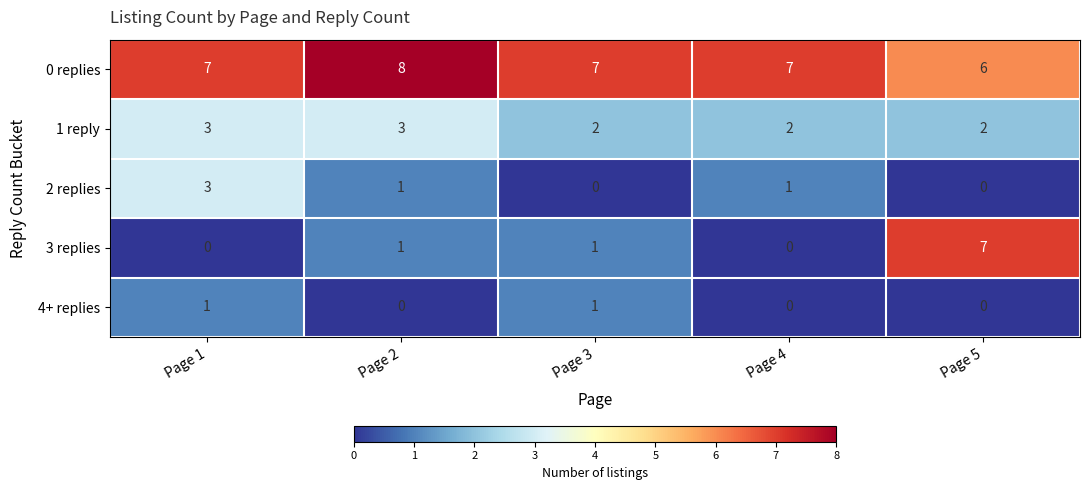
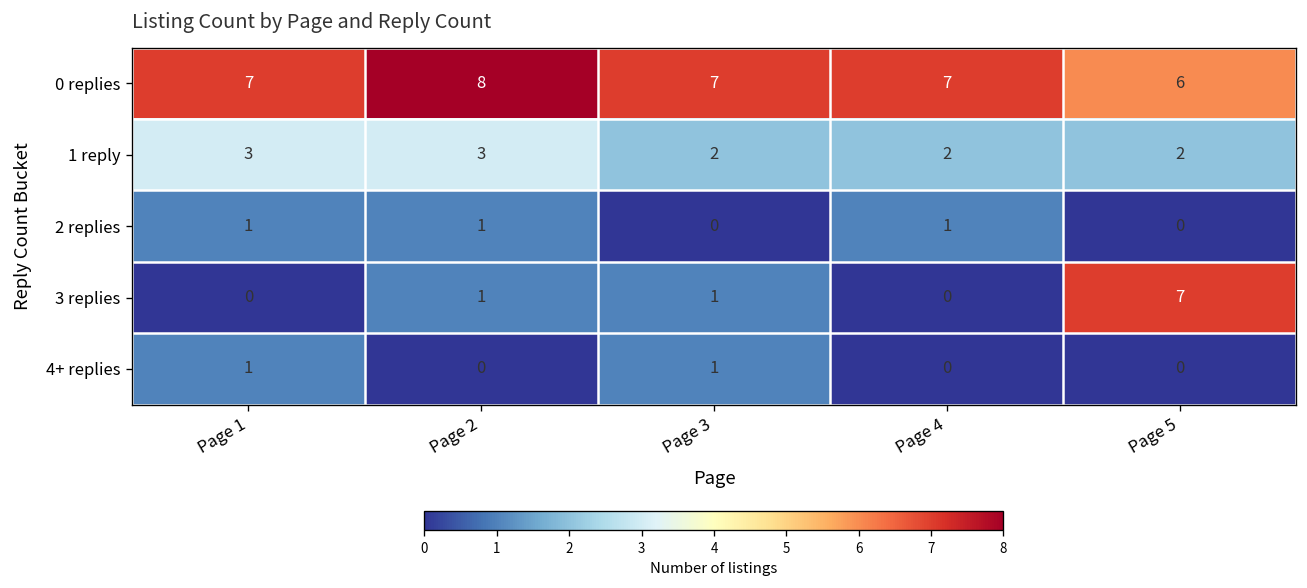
  {
    "0 replies": {
      "Page 1": 7,
      "Page 2": 8,
      "Page 3": 7,
      "Page 4": 7,
      "Page 5": 6
    },
    "1 reply": {
      "Page 1": 3,
      "Page 2": 3,
      "Page 3": 2,
      "Page 4": 2,
      "Page 5": 2
    },
    "2 replies": {
-     "Page 1": 3,
+     "Page 1": 1,
      "Page 2": 1,
      "Page 3": 0,
      "Page 4": 1,
      "Page 5": 0
    },
    "3 replies": {
      "Page 1": 0,
      "Page 2": 1,
      "Page 3": 1,
      "Page 4": 0,
      "Page 5": 7
    },
    "4+ replies": {
      "Page 1": 1,
      "Page 2": 0,
      "Page 3": 1,
      "Page 4": 0,
      "Page 5": 0
    }
  }
